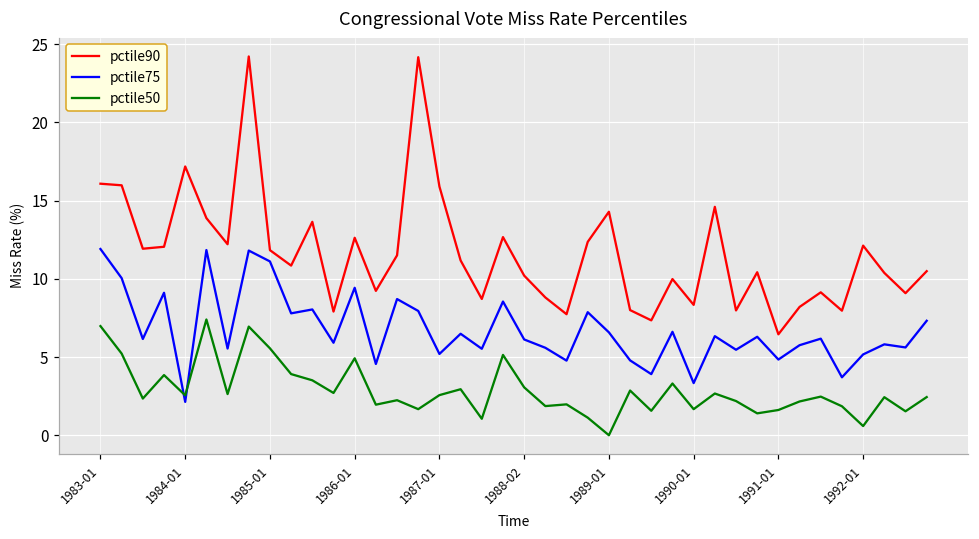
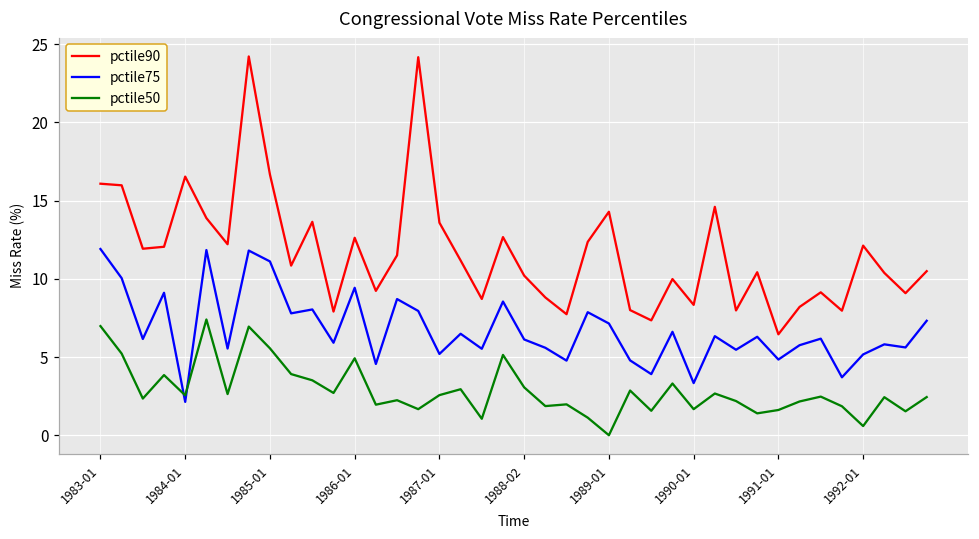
  {
    "pctile90": {
      "1983-01": 16.1,
-     "1984-01": 17.2,
-     "1985-01": 11.8,
+     "1984-01": 16.5,
+     "1985-01": 16.7,
      "1986-01": 12.6,
-     "1987-01": 15.9,
+     "1987-01": 13.6,
      "1988-02": 10.2,
      "1989-01": 14.3,
      "1990-01": 8.3,
      "1991-01": 6.5,
      "1992-01": 12.1
    },
    "pctile75": {
      "1983-01": 11.9,
      "1984-01": 2.1,
      "1985-01": 11.1,
      "1986-01": 9.4,
      "1987-01": 5.2,
      "1988-02": 6.1,
-     "1989-01": 6.6,
+     "1989-01": 7.1,
      "1990-01": 3.3,
      "1991-01": 4.8,
      "1992-01": 5.2
    },
    "pctile50": {
      "1983-01": 7.0,
      "1984-01": 2.5,
      "1985-01": 5.6,
      "1986-01": 4.9,
      "1987-01": 2.6,
      "1988-02": 3.1,
      "1989-01": 0.0,
      "1990-01": 1.7,
      "1991-01": 1.6,
      "1992-01": 0.6
    }
  }
